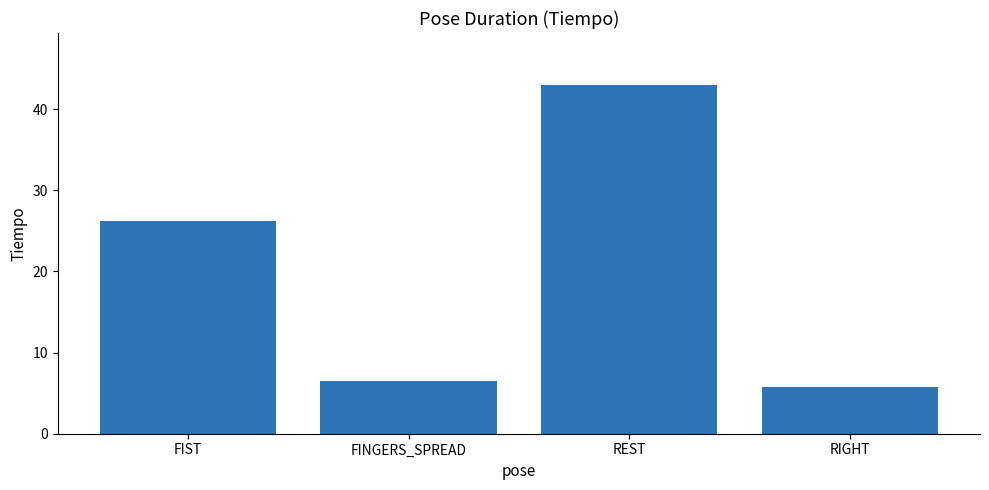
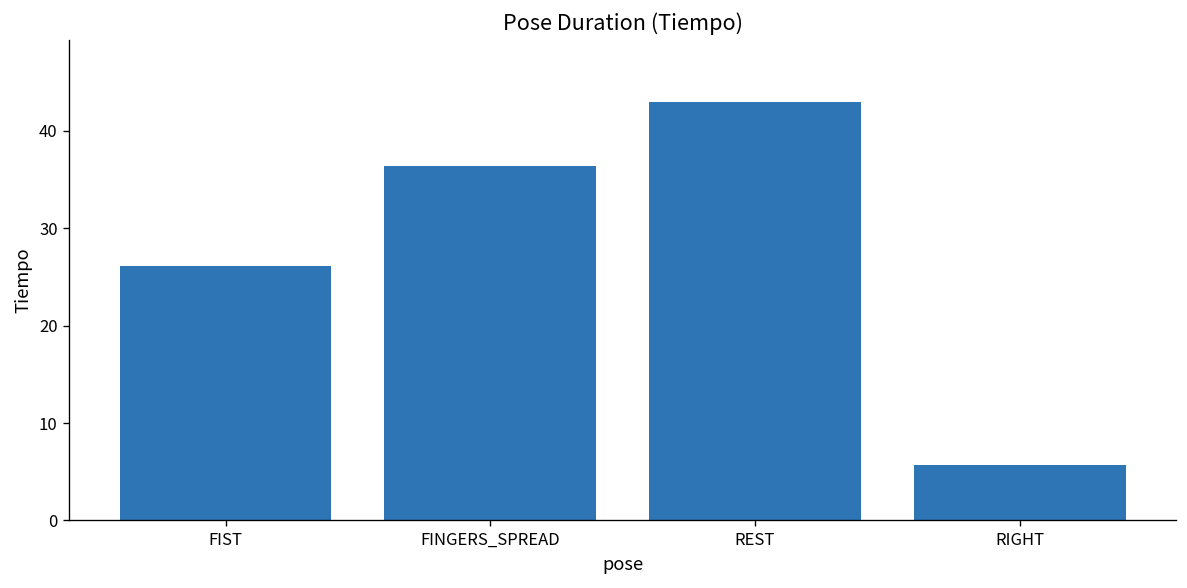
  {
    "FIST": 26,
-   "FINGERS_SPREAD": 6,
+   "FINGERS_SPREAD": 36,
    "REST": 43,
    "RIGHT": 6
  }
